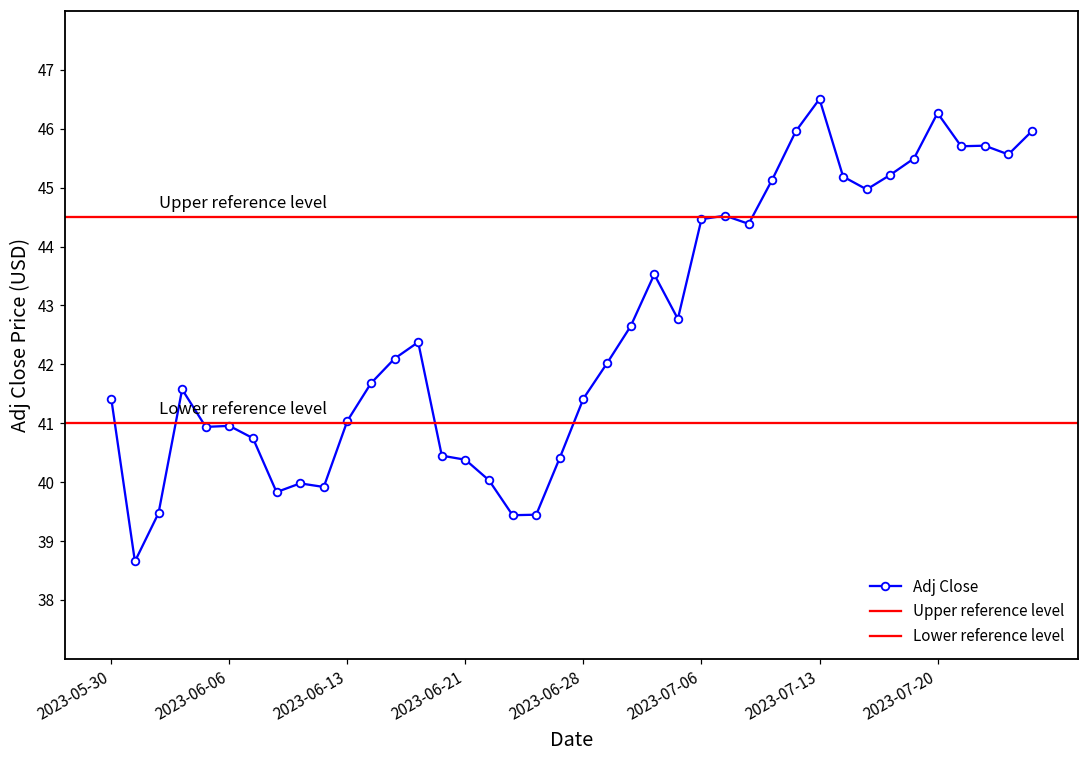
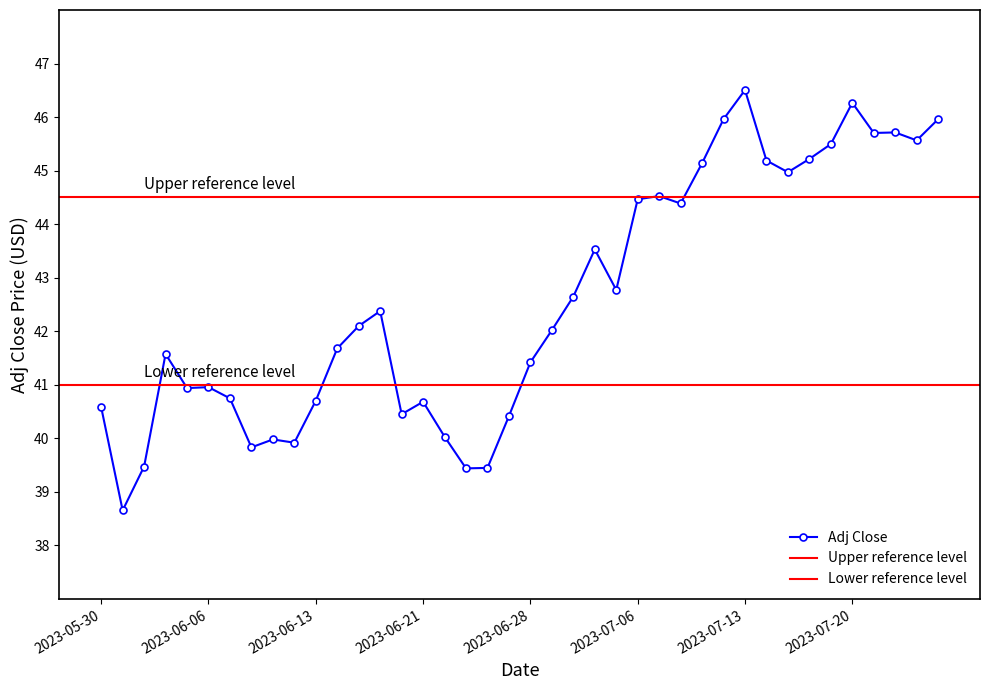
  {
-   "2023-05-30": 41.4,
+   "2023-05-30": 40.6,
    "2023-06-06": 41.0,
-   "2023-06-13": 41.0,
-   "2023-06-21": 40.4,
+   "2023-06-13": 40.7,
+   "2023-06-21": 40.7,
    "2023-06-28": 41.4,
    "2023-07-06": 44.5,
    "2023-07-13": 46.5,
    "2023-07-20": 46.3
  }
